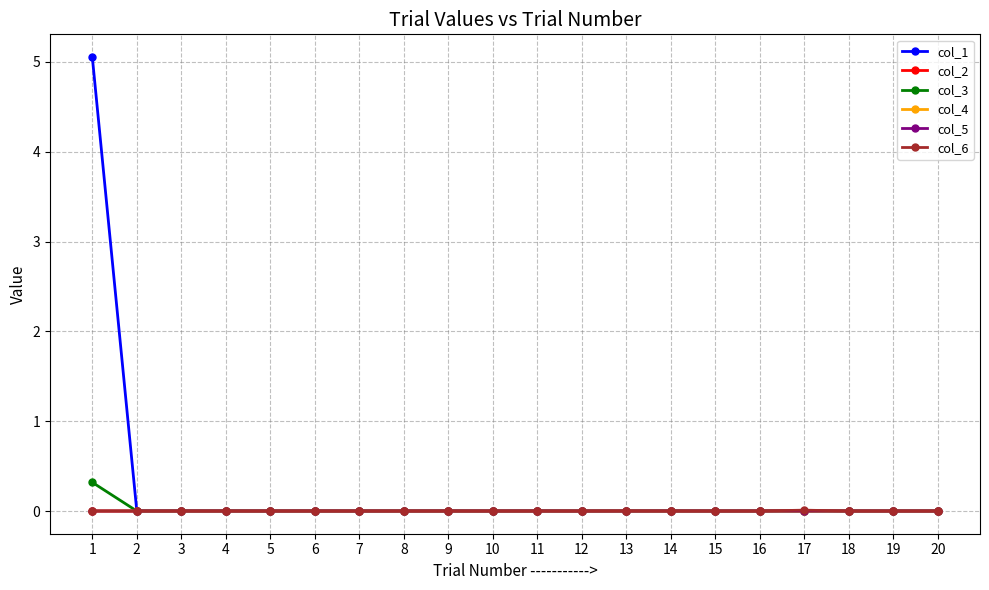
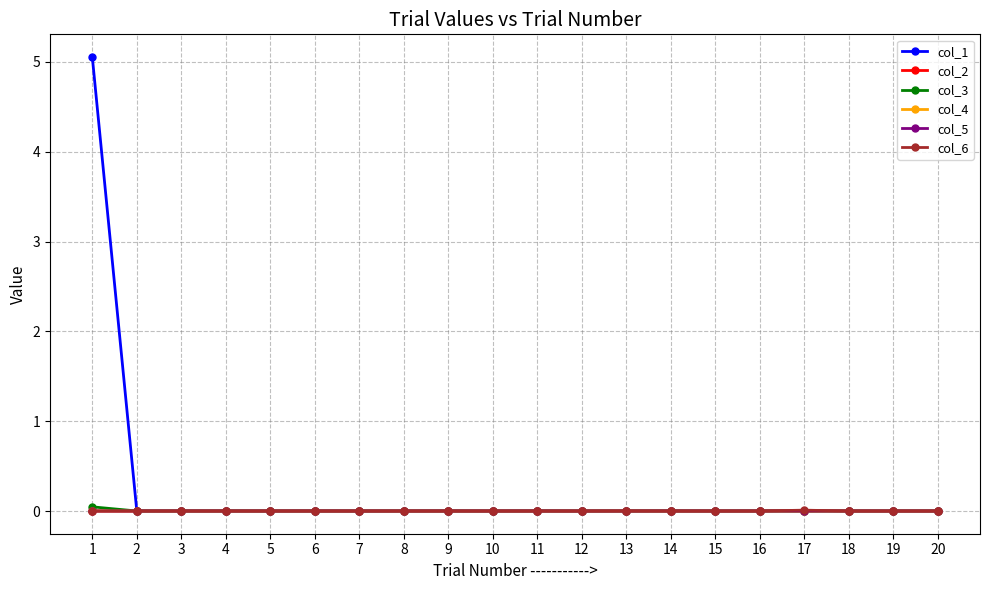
  {
    "col_1": {
      "1": 5.1
    },
    "col_3": {
-     "1": 0.3
+     "1": 0.0
    }
  }
